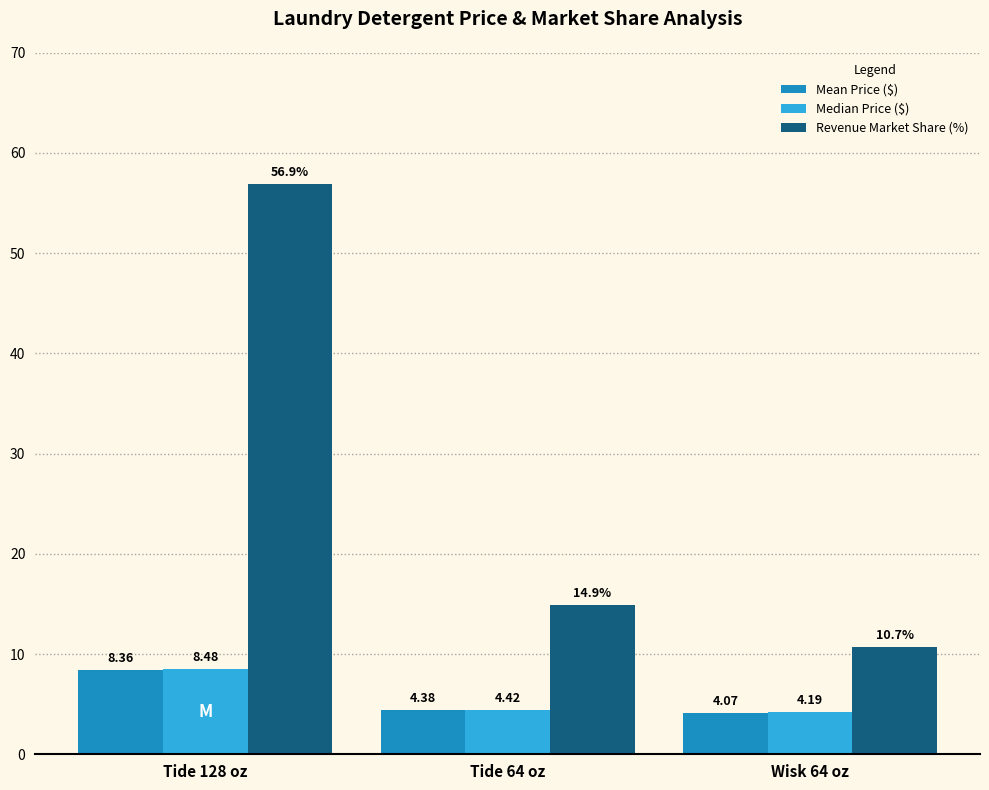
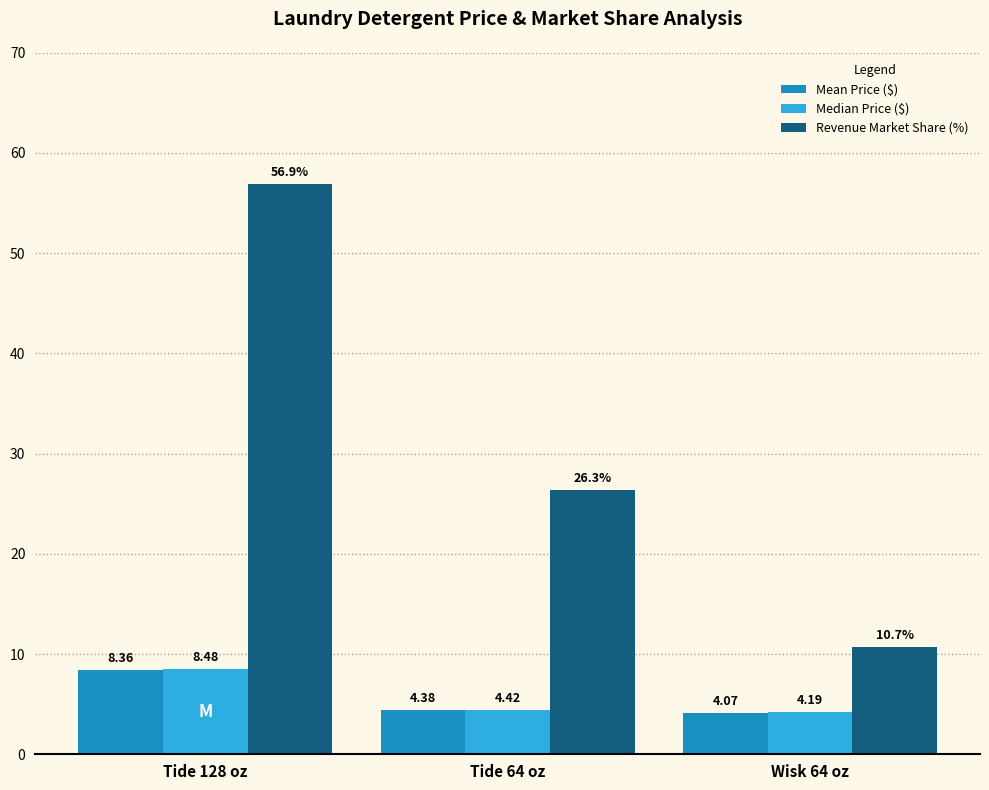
  {
    "Revenue Market Share (%)": {
      "Tide 128 oz": "56.9%",
-     "Tide 64 oz": "14.9%",
+     "Tide 64 oz": "26.3%",
      "Wisk 64 oz": "10.7%"
    }
  }
